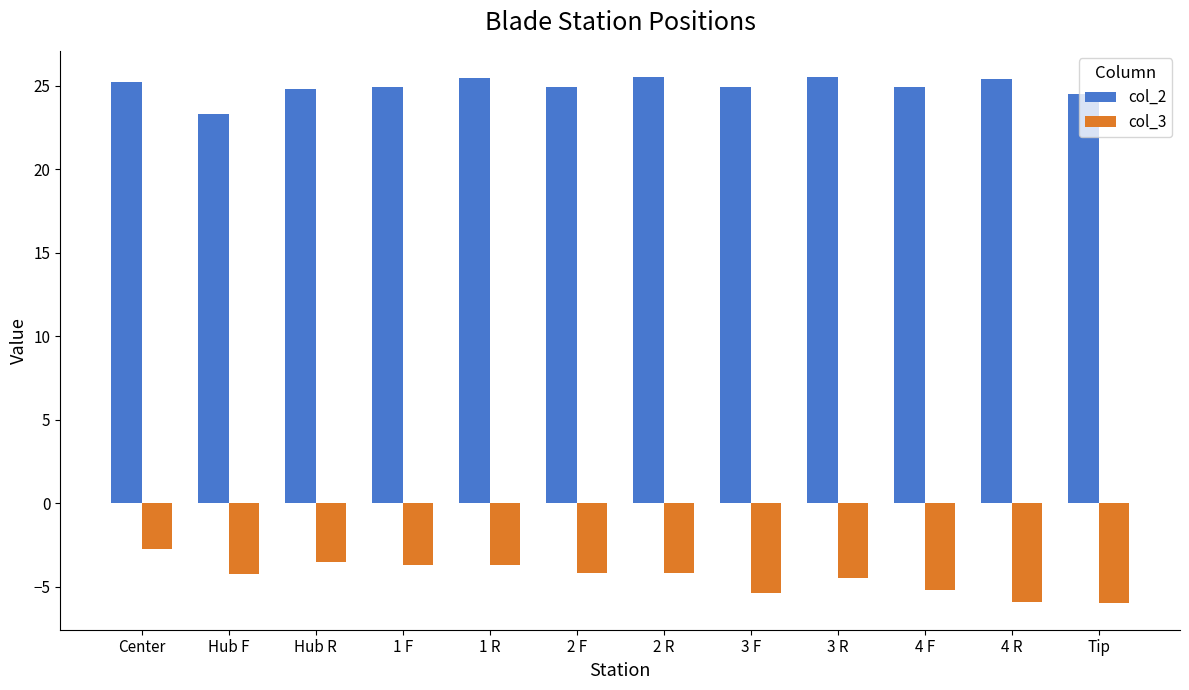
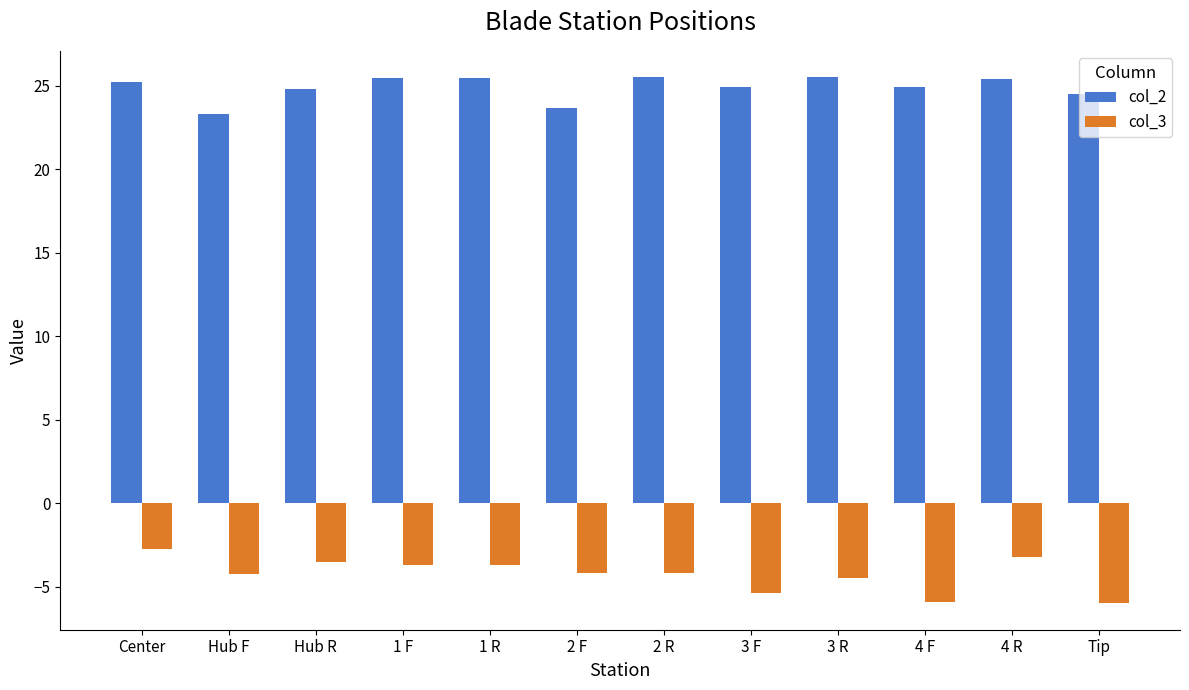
  {
    "col_2": {
      "Center": 25.2,
      "Hub F": 23.3,
      "Hub R": 24.8,
-     "1 F": 24.9,
+     "1 F": 25.4,
      "1 R": 25.5,
-     "2 F": 24.9,
+     "2 F": 23.6,
      "2 R": 25.5,
      "3 F": 24.9,
      "3 R": 25.5,
      "4 F": 24.9,
      "4 R": 25.4
    },
    "col_3": {
      "Center": -2.8,
      "Hub F": -4.3,
      "Hub R": -3.5,
      "1 F": -3.7,
      "1 R": -3.7,
      "2 F": -4.2,
      "2 R": -4.2,
      "3 F": -5.4,
      "3 R": -4.5,
-     "4 F": -5.2,
-     "4 R": -5.9,
+     "4 F": -5.9,
+     "4 R": -3.2,
      "Tip": -6.0
    }
  }
